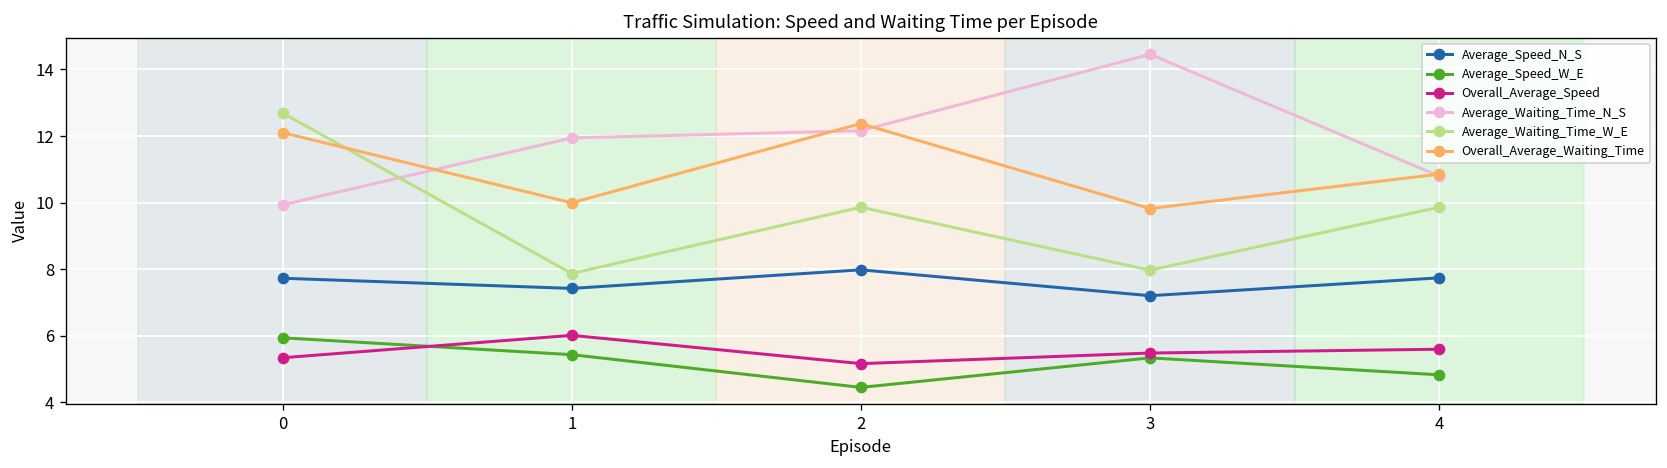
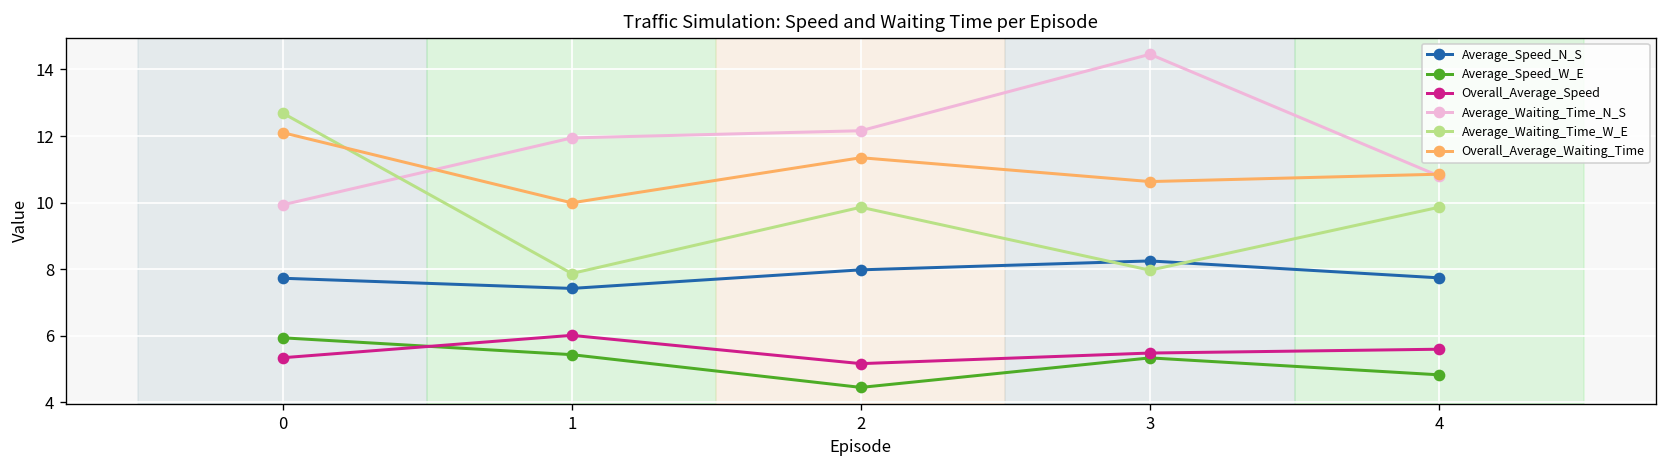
  {
    "Average_Speed_N_S": {
      "0": 7.7,
      "1": 7.4,
      "2": 8.0,
-     "3": 7.2,
+     "3": 8.2,
      "4": 7.7
    },
    "Average_Speed_W_E": {
      "0": 5.9,
      "1": 5.4,
      "2": 4.4,
      "3": 5.3,
      "4": 4.8
    },
    "Overall_Average_Speed": {
      "0": 5.3,
      "1": 6.0,
      "2": 5.2,
      "3": 5.5,
      "4": 5.6
    },
    "Average_Waiting_Time_N_S": {
      "0": 9.9,
      "1": 11.9,
      "2": 12.2,
      "3": 14.5
    },
    "Average_Waiting_Time_W_E": {
      "0": 12.7,
      "1": 7.9,
      "2": 9.9,
      "3": 8.0,
      "4": 9.9
    },
    "Overall_Average_Waiting_Time": {
      "0": 12.1,
      "1": 10.0,
-     "2": 12.4,
-     "3": 9.8
+     "2": 11.3,
+     "3": 10.6
    }
  }
